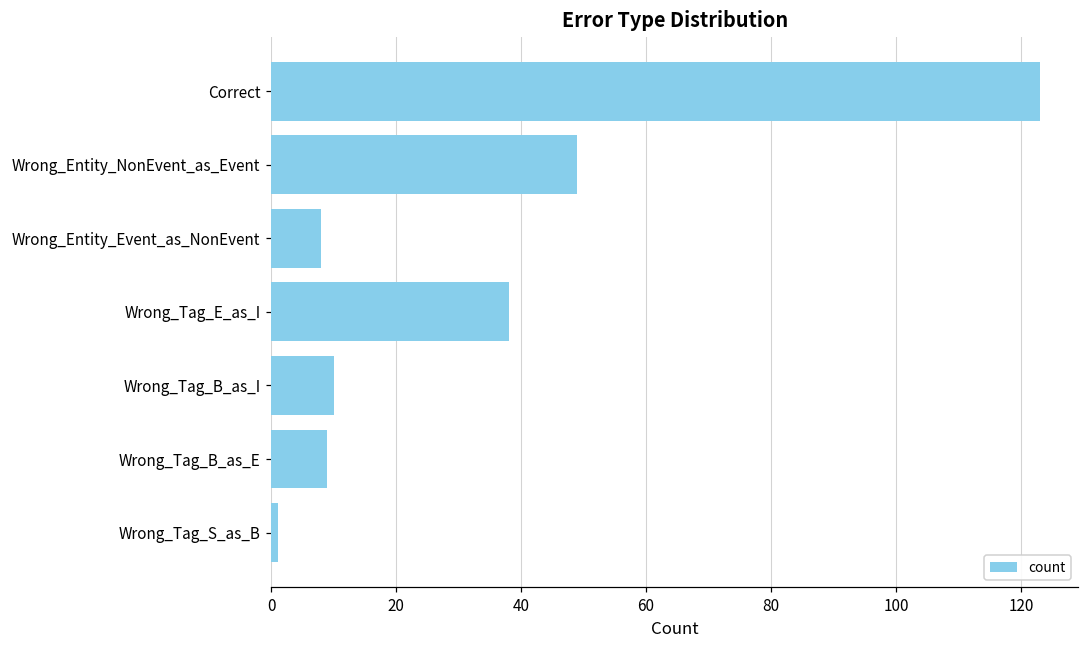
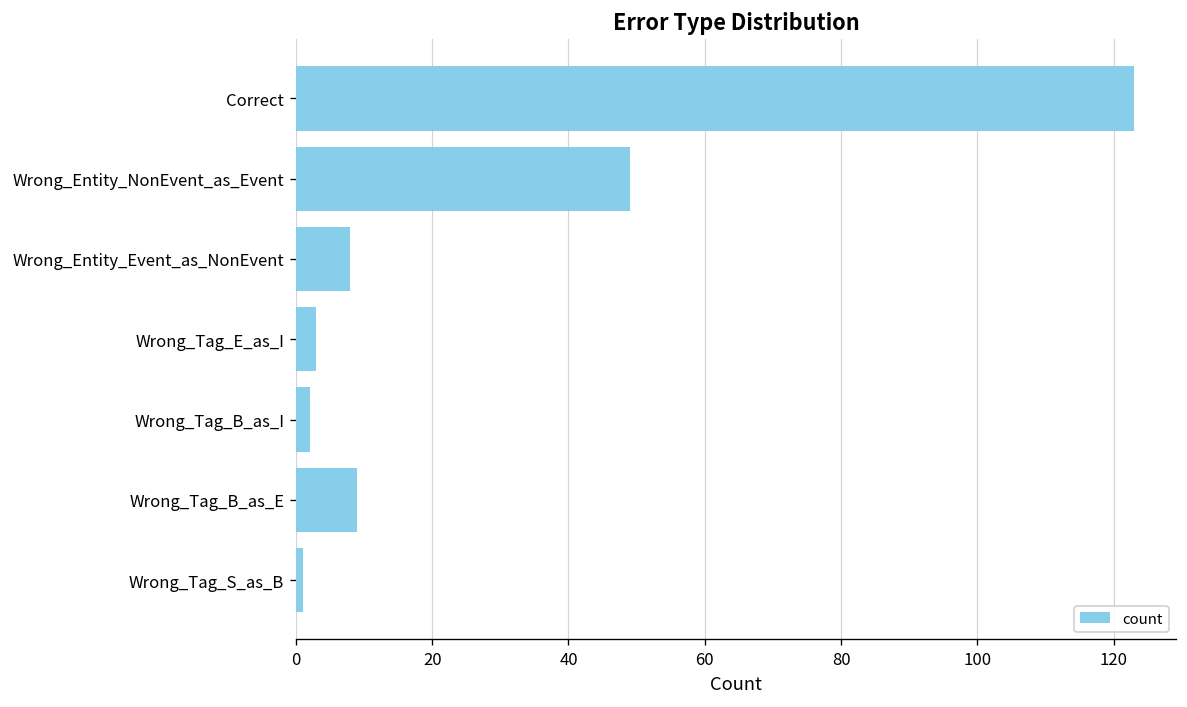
  {
    "Correct": 123,
    "Wrong_Entity_NonEvent_as_Event": 49,
    "Wrong_Entity_Event_as_NonEvent": 8,
-   "Wrong_Tag_E_as_I": 38,
-   "Wrong_Tag_B_as_I": 10,
+   "Wrong_Tag_E_as_I": 3,
+   "Wrong_Tag_B_as_I": 2,
    "Wrong_Tag_B_as_E": 9,
    "Wrong_Tag_S_as_B": 1
  }
